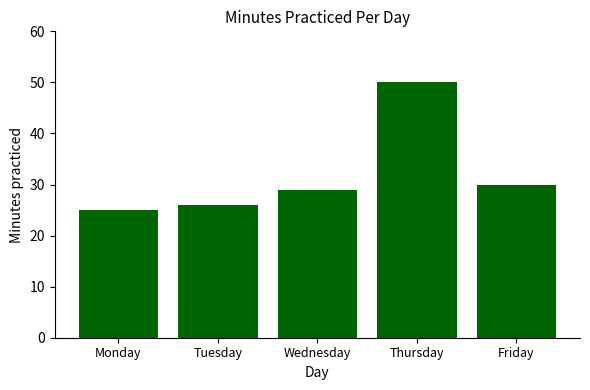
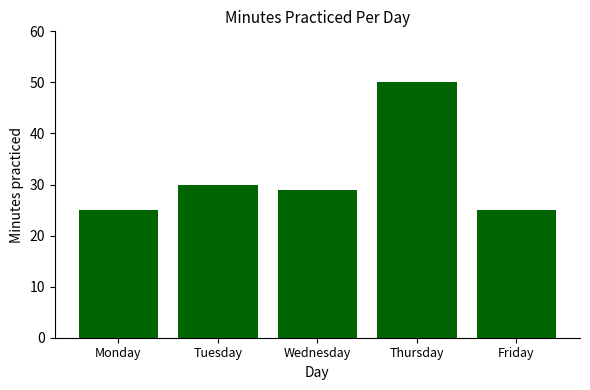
  {
    "Monday": 25,
-   "Tuesday": 26,
+   "Tuesday": 30,
    "Wednesday": 29,
    "Thursday": 50,
-   "Friday": 30
+   "Friday": 25
  }
